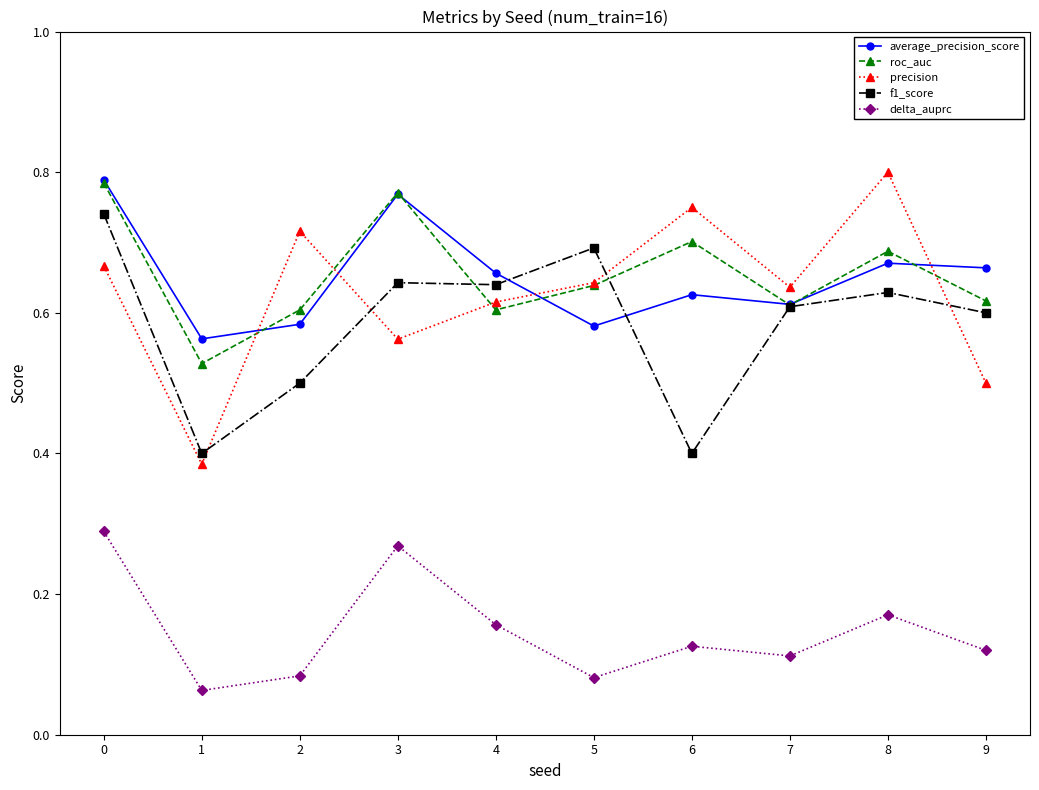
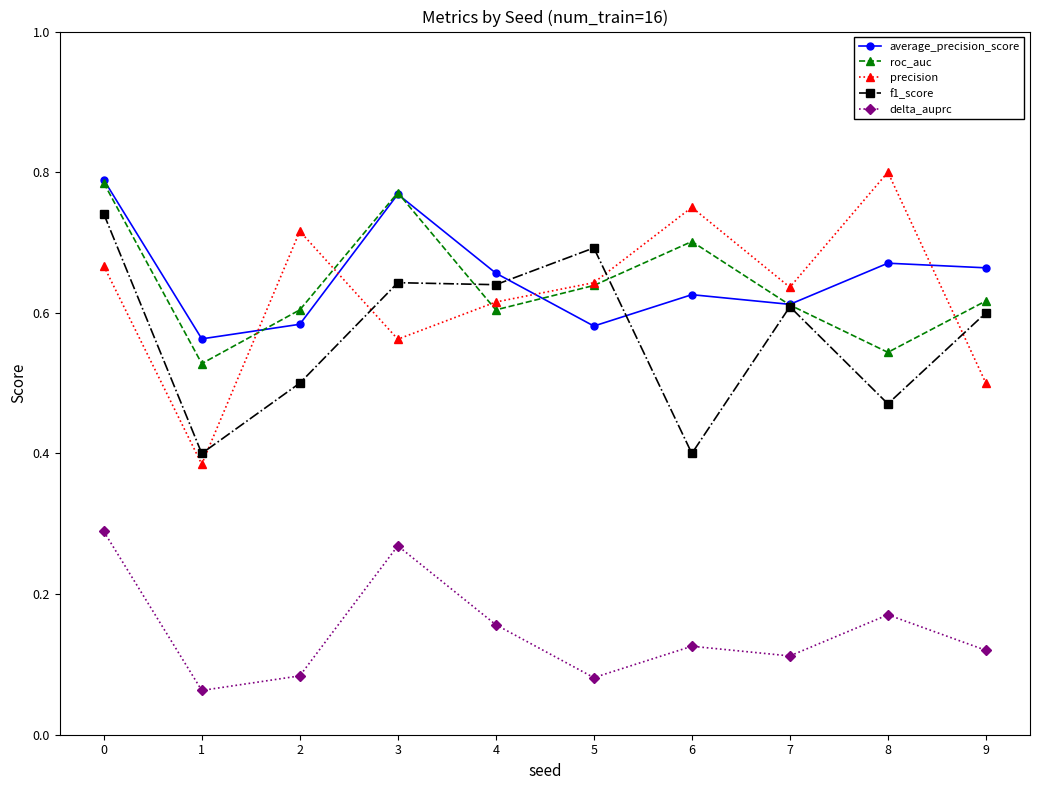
  {
    "average_precision_score": {
      "0": 0.79,
      "1": 0.56,
      "2": 0.58,
      "4": 0.66,
      "5": 0.58,
      "6": 0.63,
      "8": 0.67,
      "9": 0.66
    },
    "roc_auc": {
      "0": 0.78,
      "1": 0.53,
      "2": 0.60,
      "4": 0.60,
      "5": 0.64,
      "6": 0.70,
-     "8": 0.69,
+     "8": 0.54,
      "9": 0.62
    },
    "precision": {
      "0": 0.67,
      "1": 0.38,
      "2": 0.72,
      "3": 0.56,
      "4": 0.62,
      "5": 0.64,
      "6": 0.75,
      "7": 0.64,
      "8": 0.80,
      "9": 0.50
    },
    "f1_score": {
      "0": 0.74,
      "1": 0.40,
      "2": 0.50,
      "3": 0.64,
      "4": 0.64,
      "5": 0.69,
      "6": 0.40,
-     "8": 0.63,
+     "8": 0.47,
      "9": 0.60
    },
    "delta_auprc": {
      "0": 0.29,
      "1": 0.06,
      "2": 0.08,
      "3": 0.27,
      "4": 0.16,
      "5": 0.08,
      "6": 0.13,
      "7": 0.11,
      "8": 0.17,
      "9": 0.12
    }
  }
